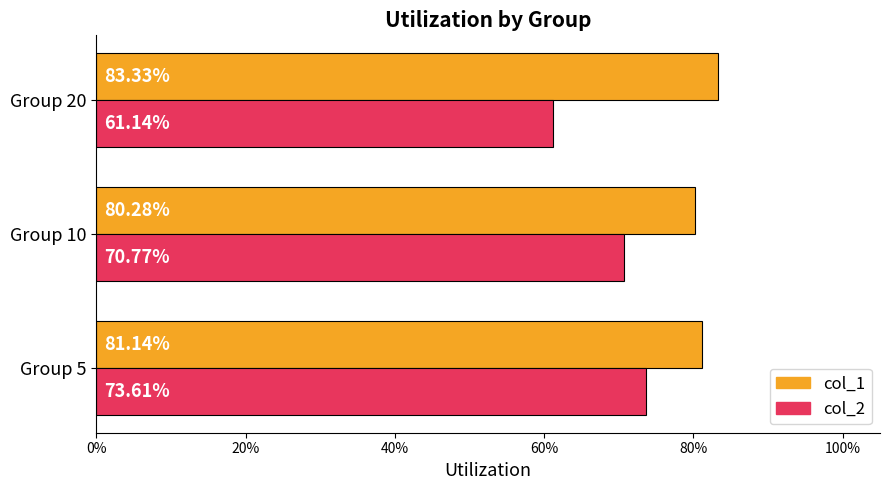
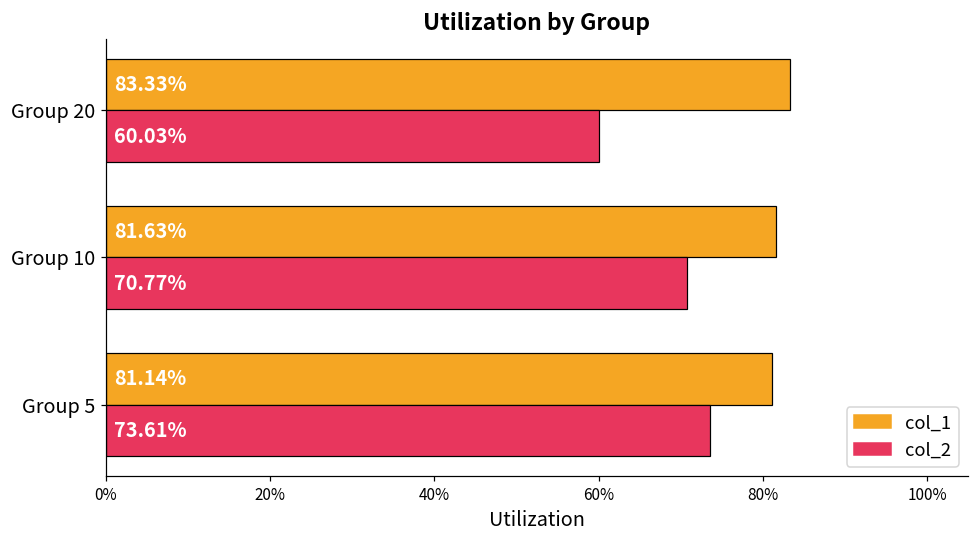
  {
    "col_1": {
      "Group 20": "83.33%",
-     "Group 10": "80.28%",
+     "Group 10": "81.63%",
      "Group 5": "81.14%"
    },
    "col_2": {
-     "Group 20": "61.14%",
+     "Group 20": "60.03%",
      "Group 10": "70.77%",
      "Group 5": "73.61%"
    }
  }
